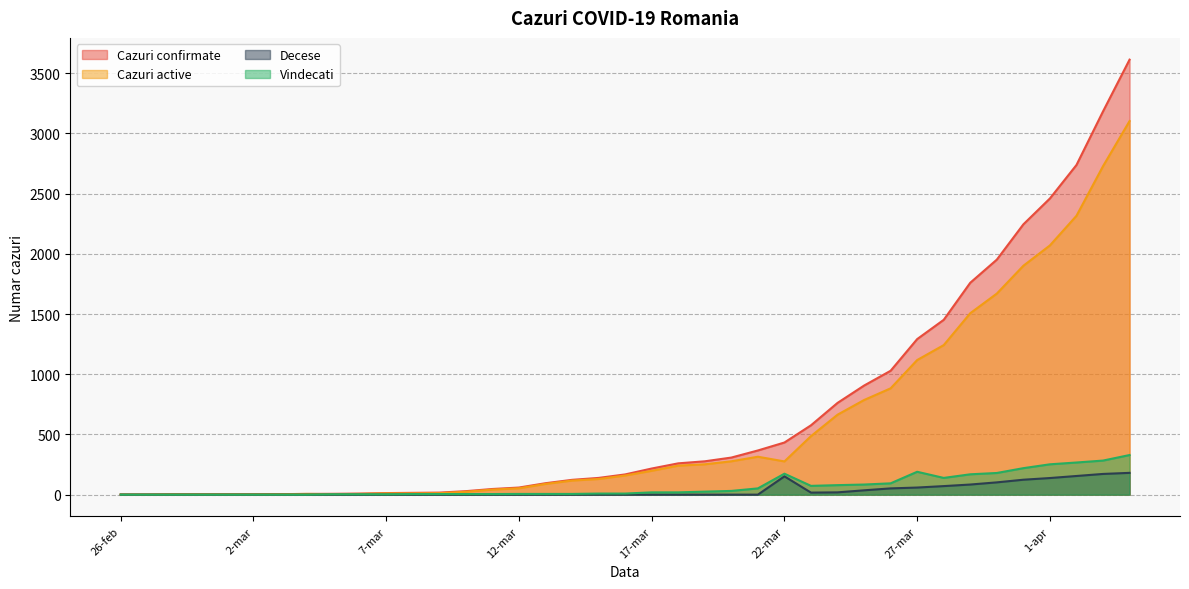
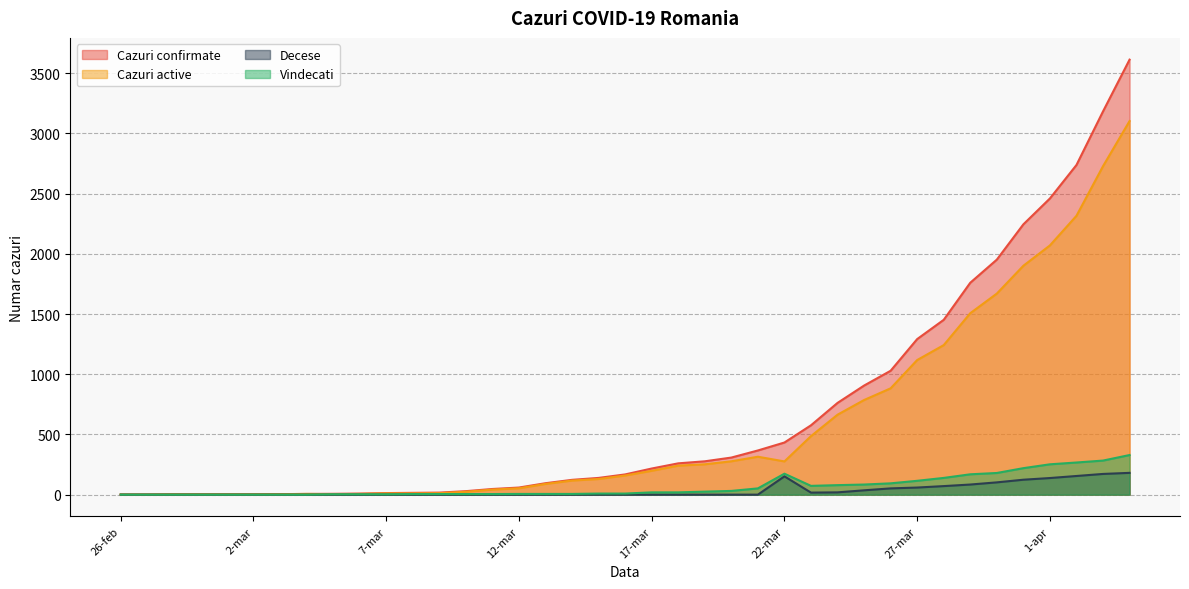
  {
    "Cazuri confirmate": {
      "22-mar": 430,
      "27-mar": 1290,
      "1-apr": 2460
    },
    "Cazuri active": {
      "22-mar": 280,
      "27-mar": 1120,
      "1-apr": 2070
    },
    "Decese": {
      "22-mar": 150,
      "27-mar": 60,
      "1-apr": 140
    },
    "Vindecati": {
      "22-mar": 170,
-     "27-mar": 190,
+     "27-mar": 120,
      "1-apr": 250
    }
  }
